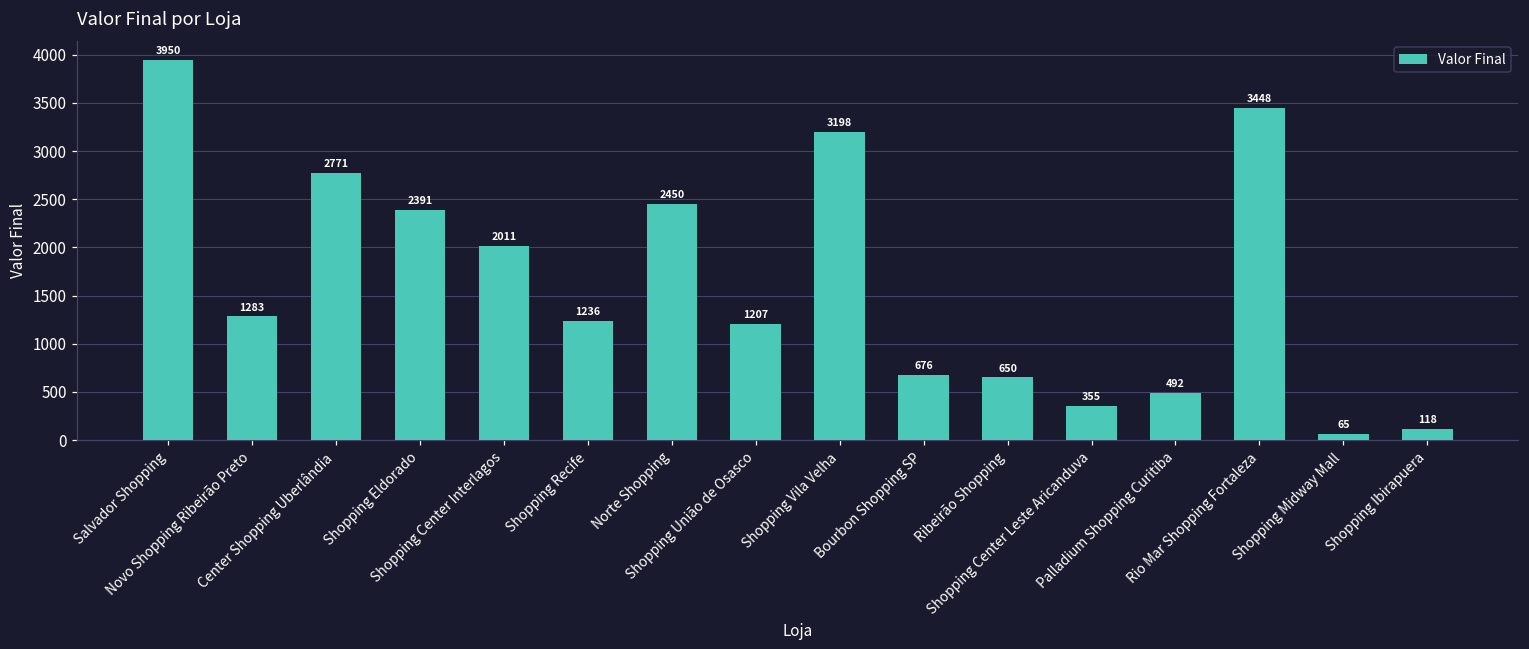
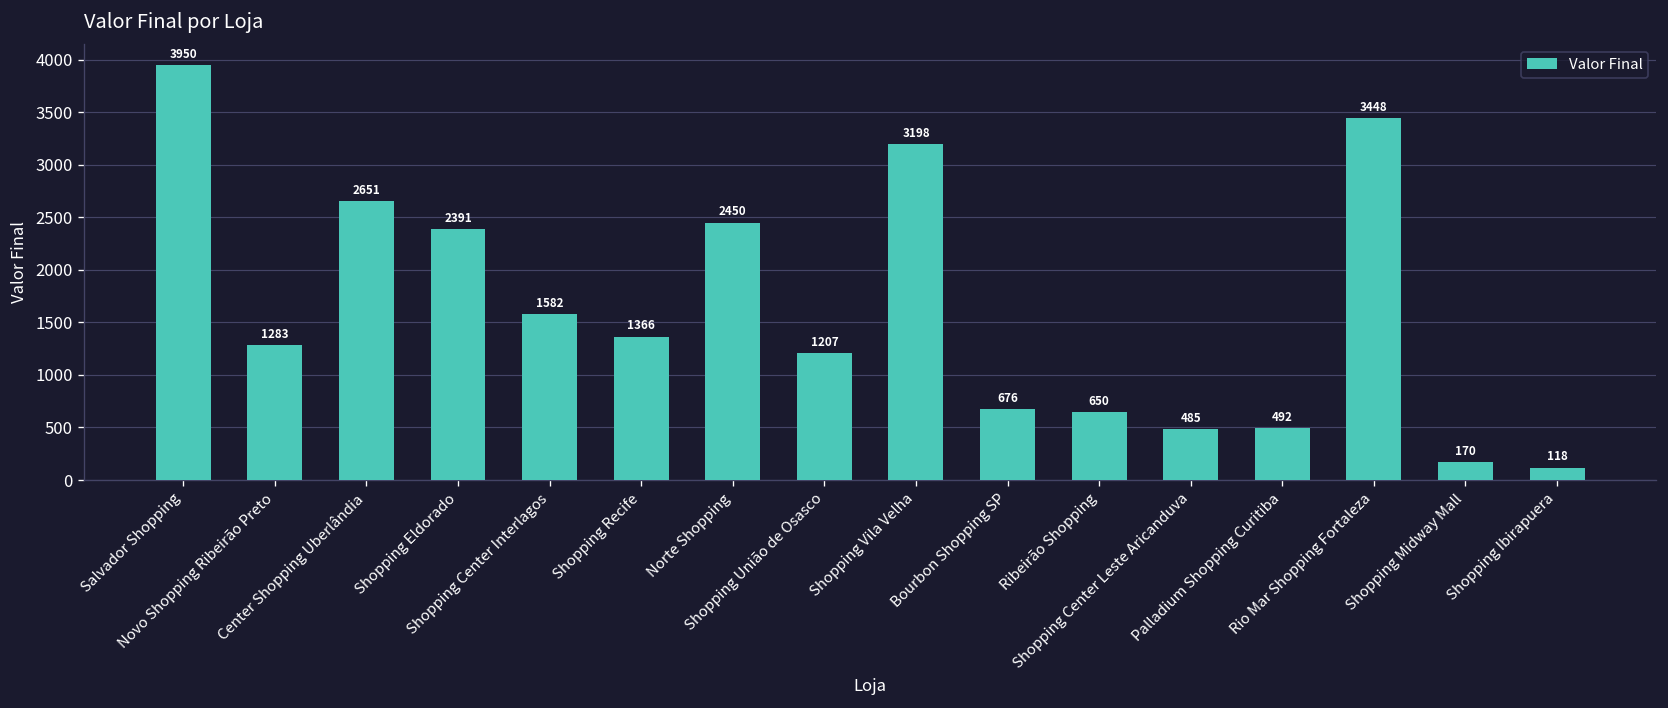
  {
    "Salvador Shopping": 3950,
    "Novo Shopping Ribeirão Preto": 1283,
-   "Center Shopping Uberlândia": 2771,
+   "Center Shopping Uberlândia": 2651,
    "Shopping Eldorado": 2391,
-   "Shopping Center Interlagos": 2011,
-   "Shopping Recife": 1236,
+   "Shopping Center Interlagos": 1582,
+   "Shopping Recife": 1366,
    "Norte Shopping": 2450,
    "Shopping União de Osasco": 1207,
    "Shopping Vila Velha": 3198,
    "Bourbon Shopping SP": 676,
    "Ribeirão Shopping": 650,
-   "Shopping Center Leste Aricanduva": 355,
+   "Shopping Center Leste Aricanduva": 485,
    "Palladium Shopping Curitiba": 492,
    "Rio Mar Shopping Fortaleza": 3448,
-   "Shopping Midway Mall": 65,
+   "Shopping Midway Mall": 170,
    "Shopping Ibirapuera": 118
  }
